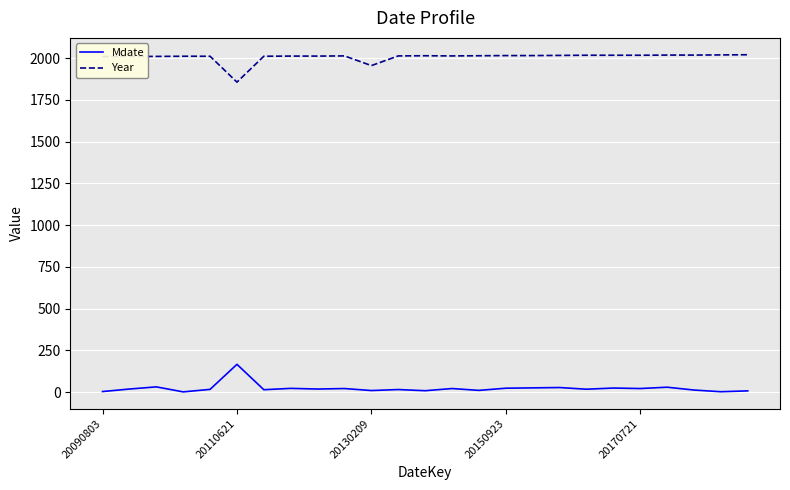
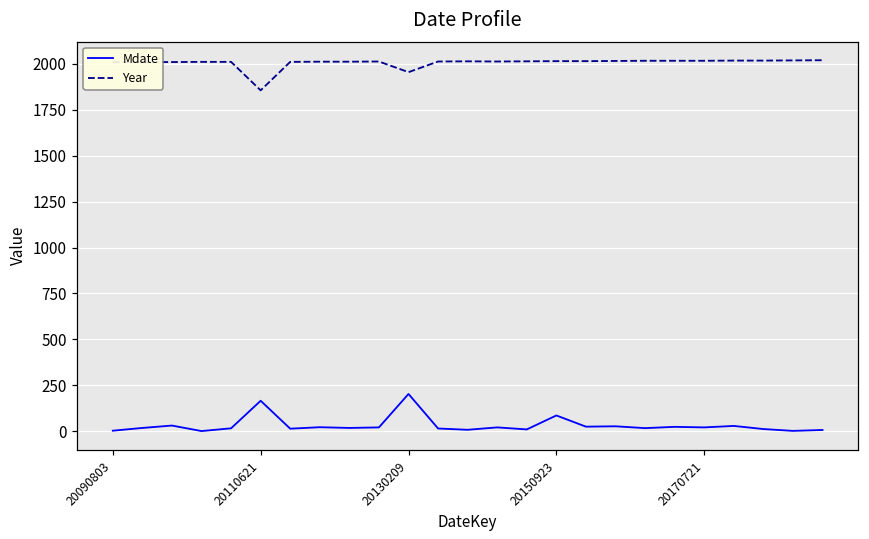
  {
    "Mdate": {
      "20090803": 0,
      "20110621": 170,
-     "20130209": 10,
-     "20150923": 20,
+     "20130209": 200,
+     "20150923": 90,
      "20170721": 20
    },
    "Year": {
      "20110621": 1860,
      "20130209": 1960,
      "20150923": 2020,
      "20170721": 2020
    }
  }
